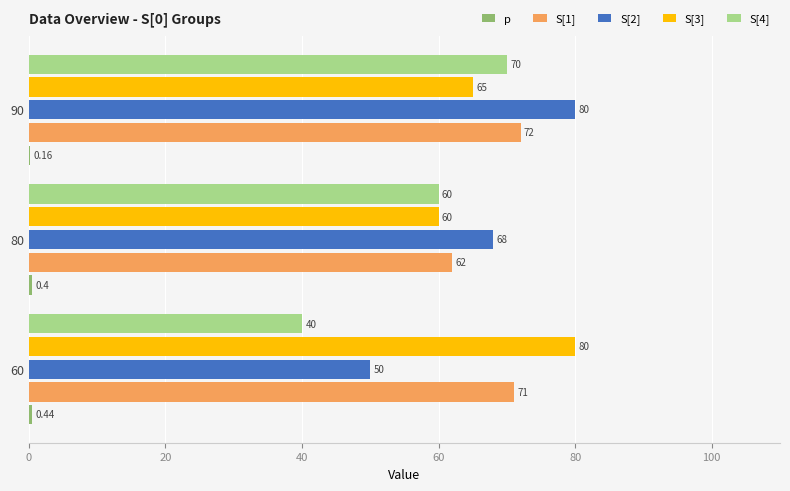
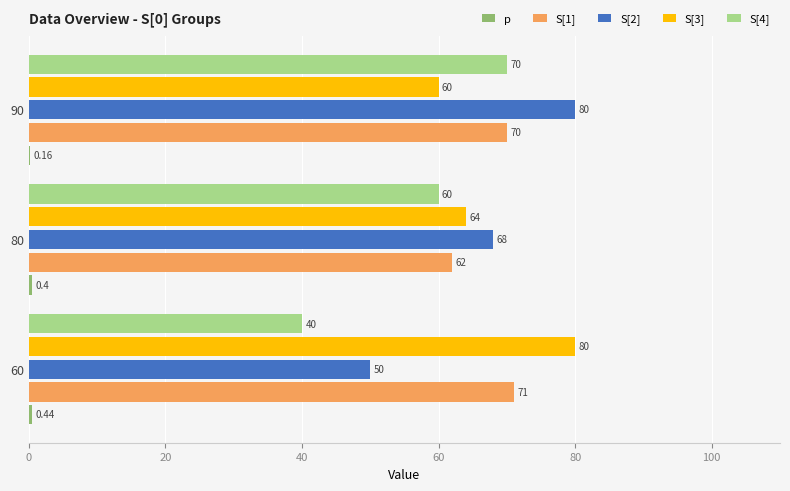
  {
    "S[1]": {
-     "90": 72,
+     "90": 70,
      "80": 62,
      "60": 71
    },
    "S[2]": {
      "90": 80,
      "80": 68,
      "60": 50
    },
    "S[3]": {
-     "90": 65,
-     "80": 60,
+     "90": 60,
+     "80": 64,
      "60": 80
    }
  }
